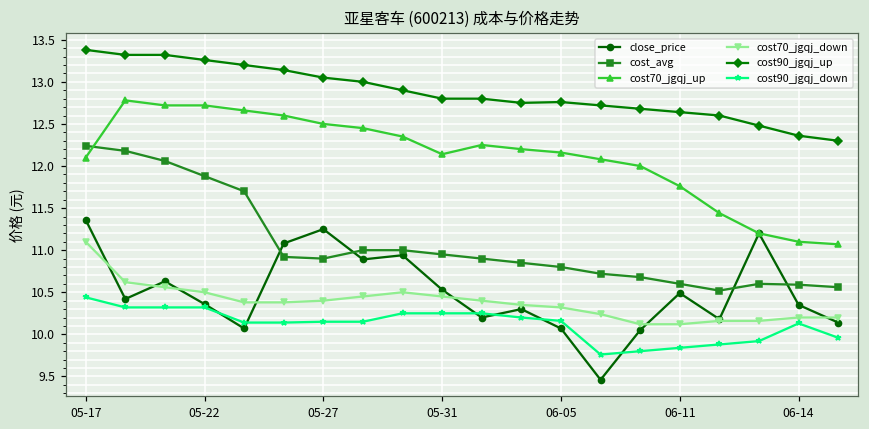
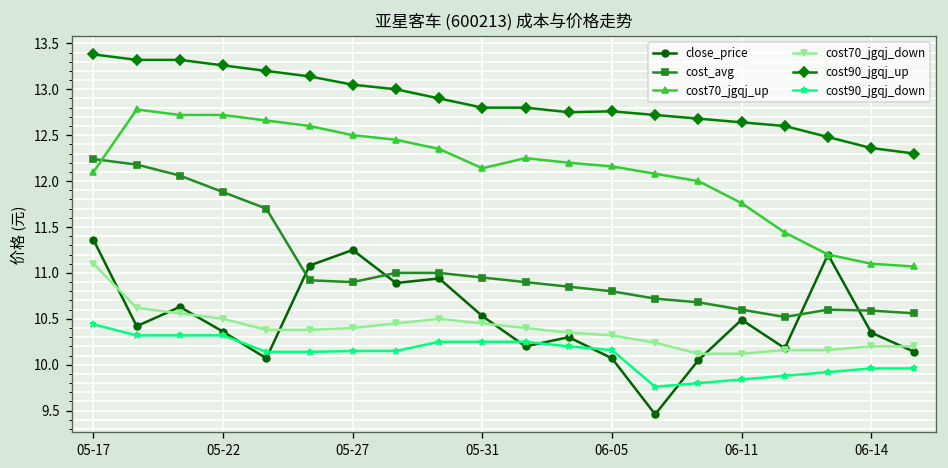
  {
    "cost70_jgqj_up": {
      "05-17": 12.1,
      "05-22": 12.7,
      "05-27": 12.5,
      "05-31": 12.1,
      "06-05": 12.2,
      "06-11": 11.8,
      "06-14": 11.1
    },
    "cost70_jgqj_down": {
      "05-17": 11.1,
      "05-22": 10.5,
      "05-27": 10.4,
      "05-31": 10.5,
      "06-05": 10.3,
      "06-11": 10.1,
      "06-14": 10.2
    },
    "cost90_jgqj_down": {
      "05-17": 10.4,
      "05-22": 10.3,
      "05-27": 10.2,
      "05-31": 10.3,
      "06-05": 10.2,
      "06-11": 9.8,
-     "06-14": 10.1
+     "06-14": 10.0
    }
  }
